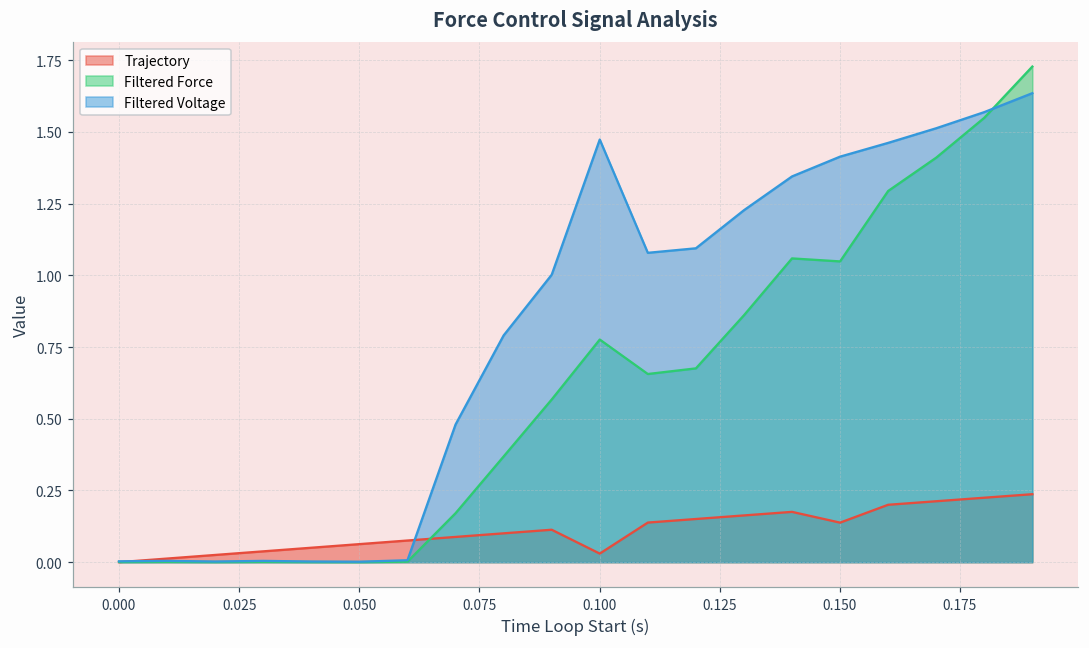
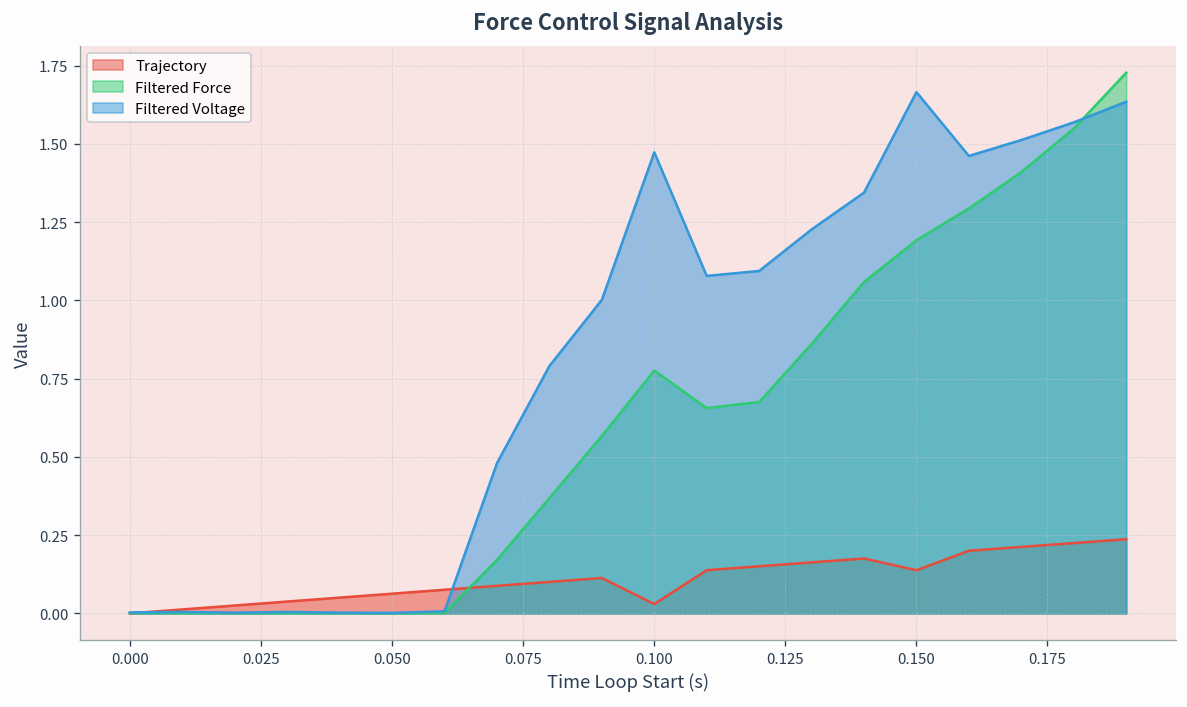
  {
    "Trajectory": {
      "0.050": 0.06,
      "0.100": 0.03,
      "0.150": 0.14
    },
    "Filtered Force": {
      "0.100": 0.78,
-     "0.150": 1.05
+     "0.150": 1.19
    },
    "Filtered Voltage": {
      "0.100": 1.47,
-     "0.150": 1.41
+     "0.150": 1.67
    }
  }
